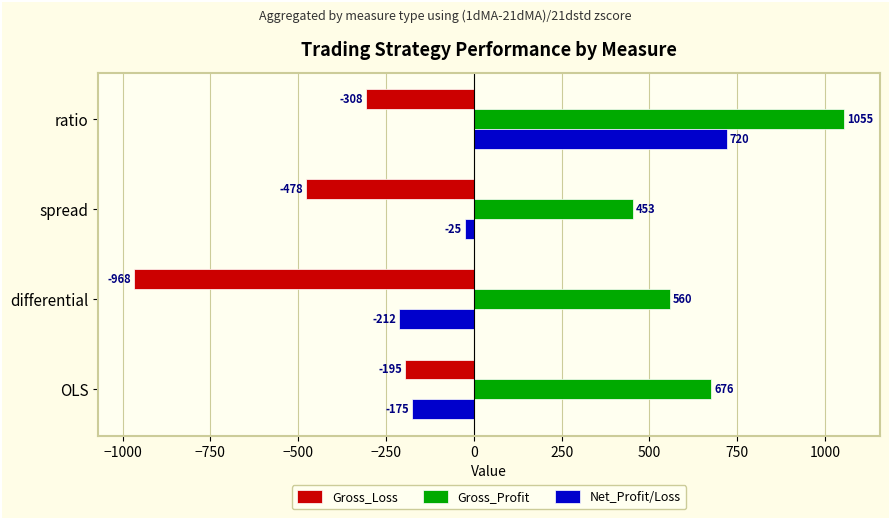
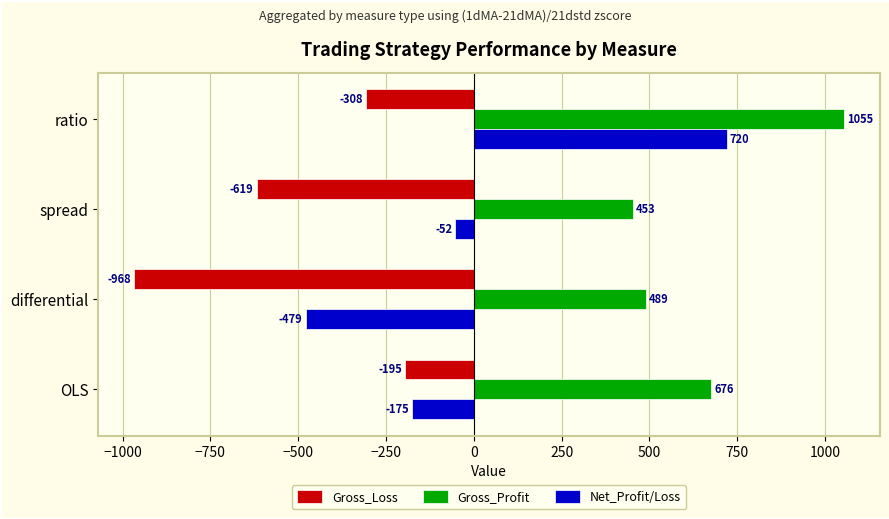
  {
    "Gross_Loss": {
      "ratio": -308,
-     "spread": -478,
+     "spread": -619,
      "differential": -968,
      "OLS": -195
    },
    "Gross_Profit": {
      "ratio": 1055,
      "spread": 453,
-     "differential": 560,
+     "differential": 489,
      "OLS": 676
    },
    "Net_Profit/Loss": {
      "ratio": 720,
-     "spread": -25,
-     "differential": -212,
+     "spread": -52,
+     "differential": -479,
      "OLS": -175
    }
  }
